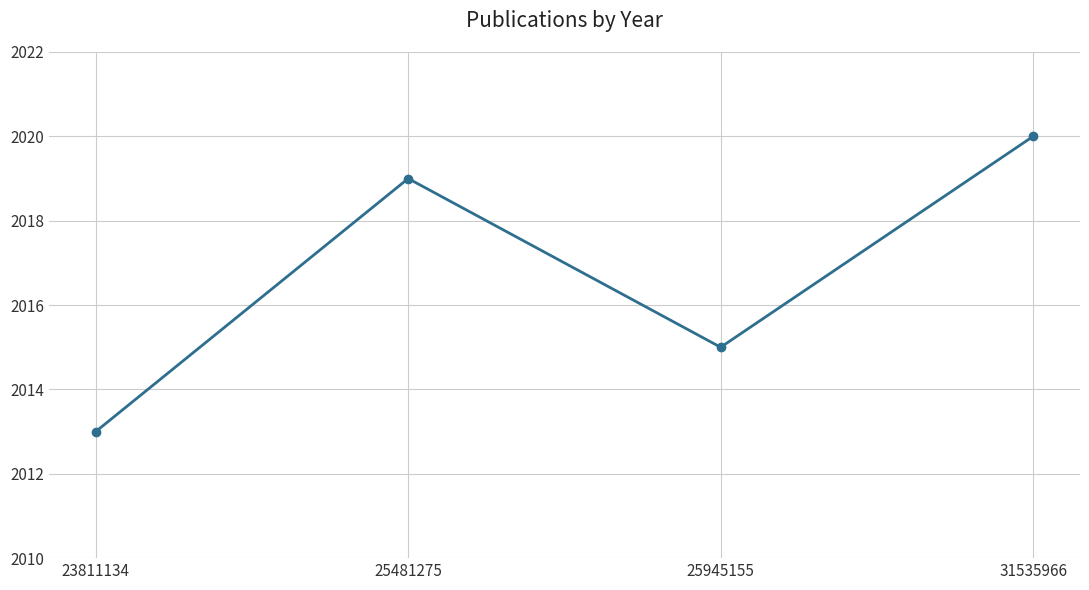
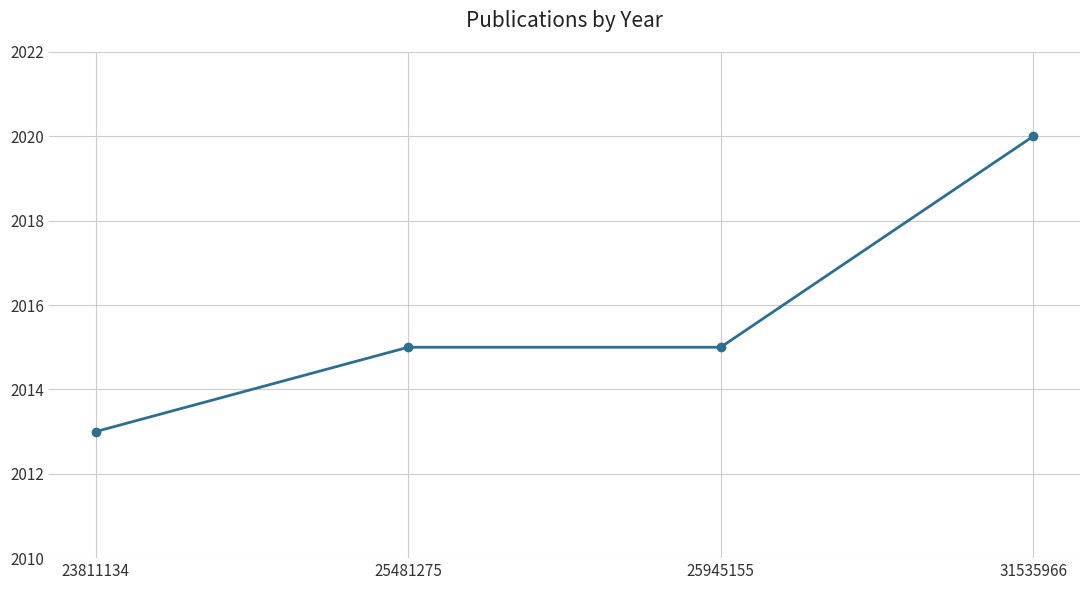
  {
    "23811134": 2013,
-   "25481275": 2019,
+   "25481275": 2015,
    "25945155": 2015,
    "31535966": 2020
  }
